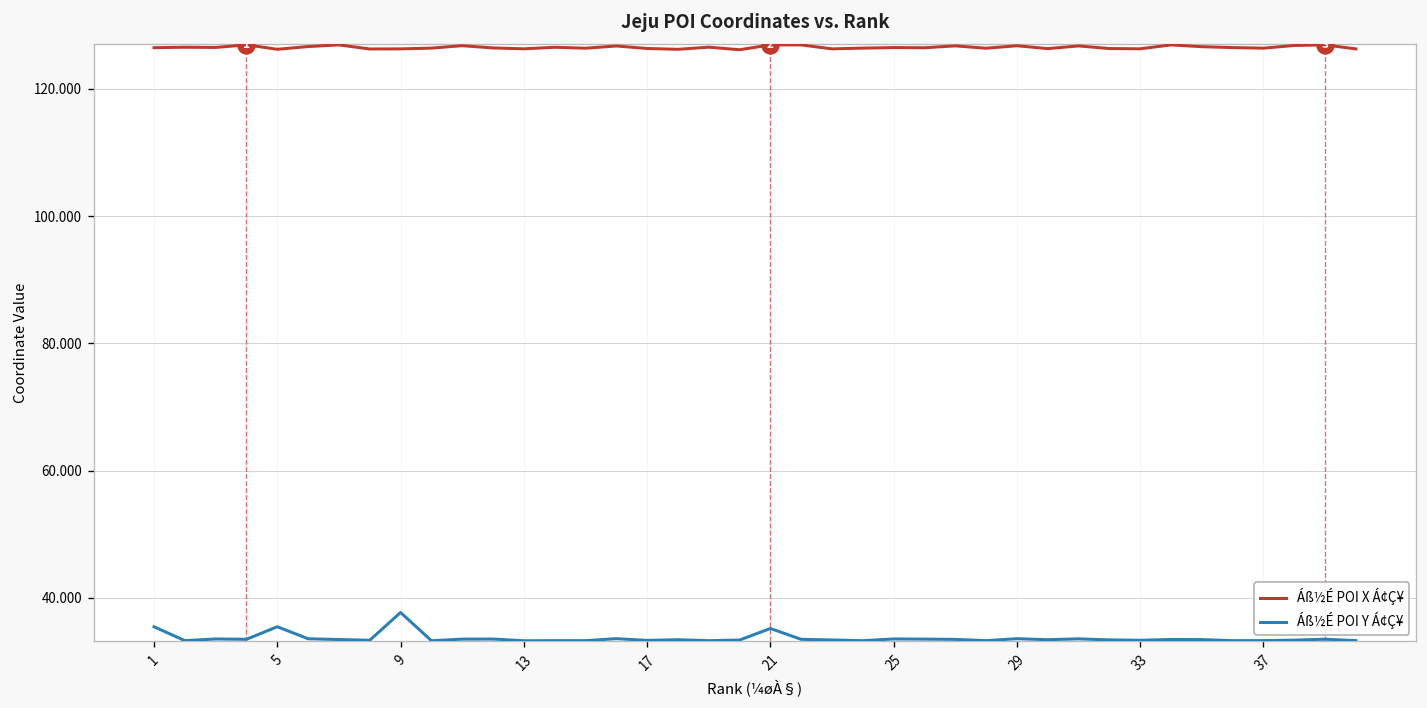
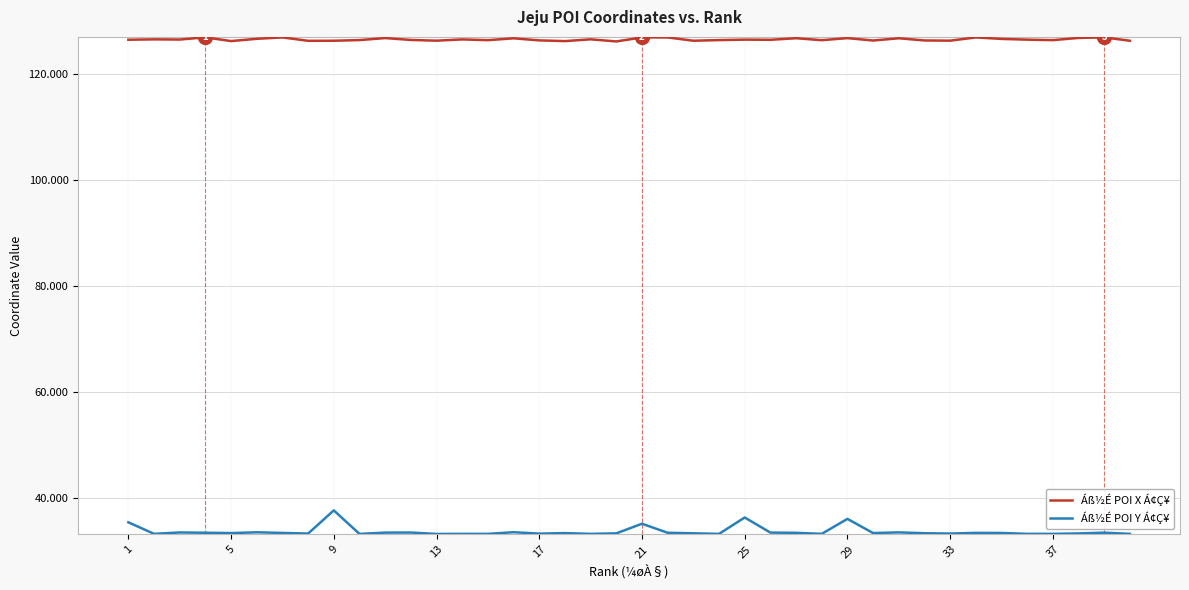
  {
    "Áß½É POI Y Á¢Ç¥": {
      "1": 35,
-     "5": 35,
+     "5": 33,
      "9": 38,
      "13": 33,
      "17": 33,
      "21": 35,
-     "25": 34,
-     "29": 34,
+     "25": 36,
+     "29": 36,
      "33": 33,
      "37": 33
    }
  }
